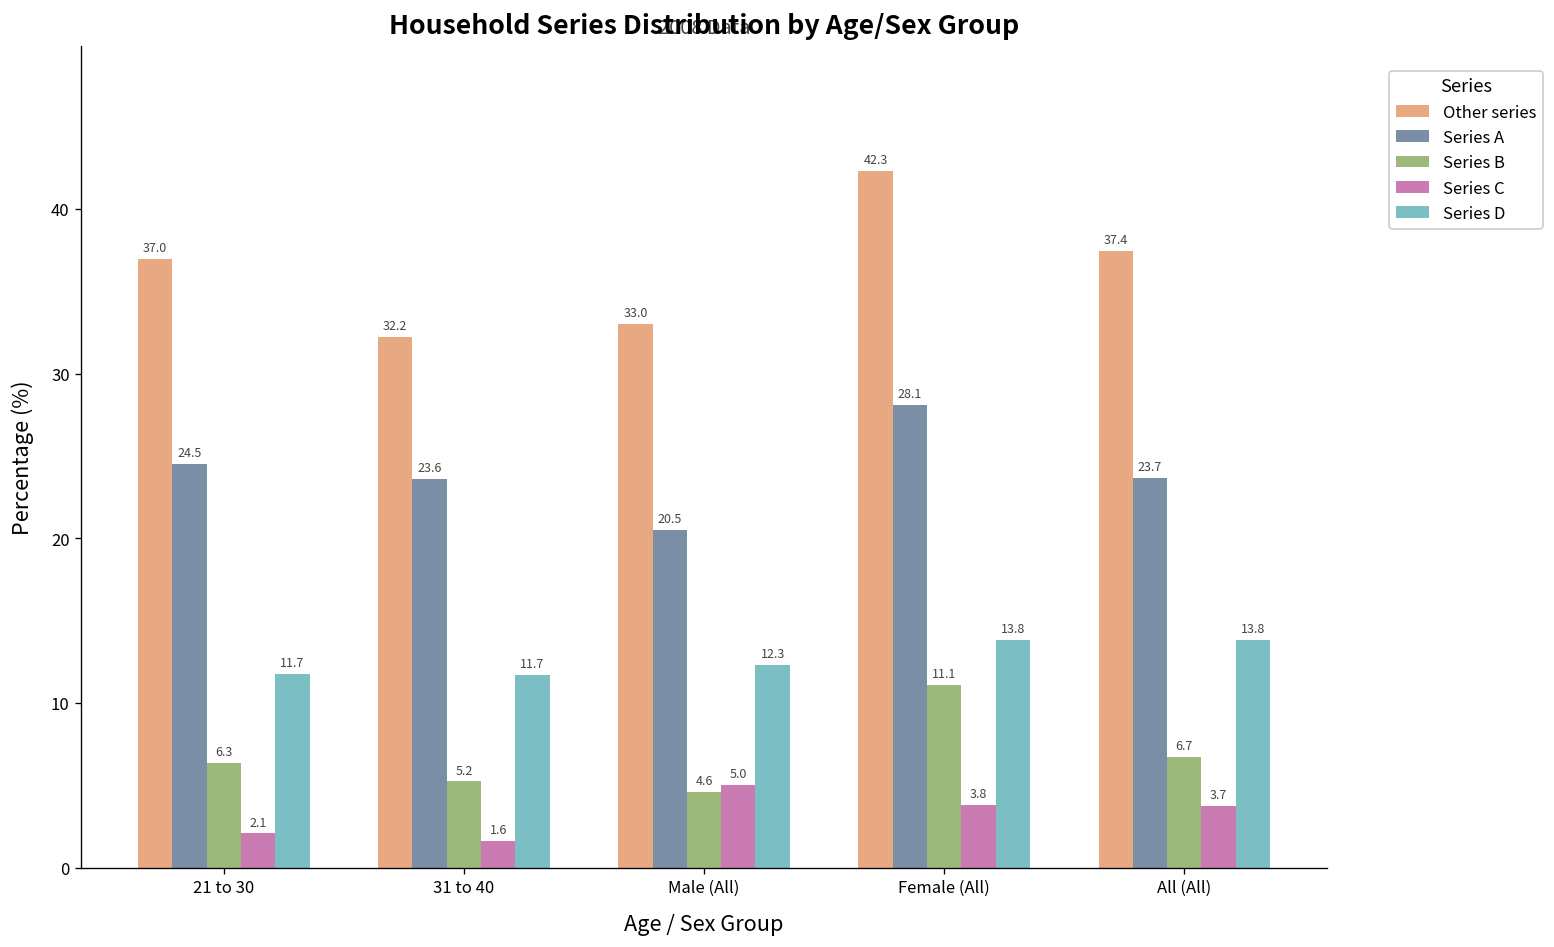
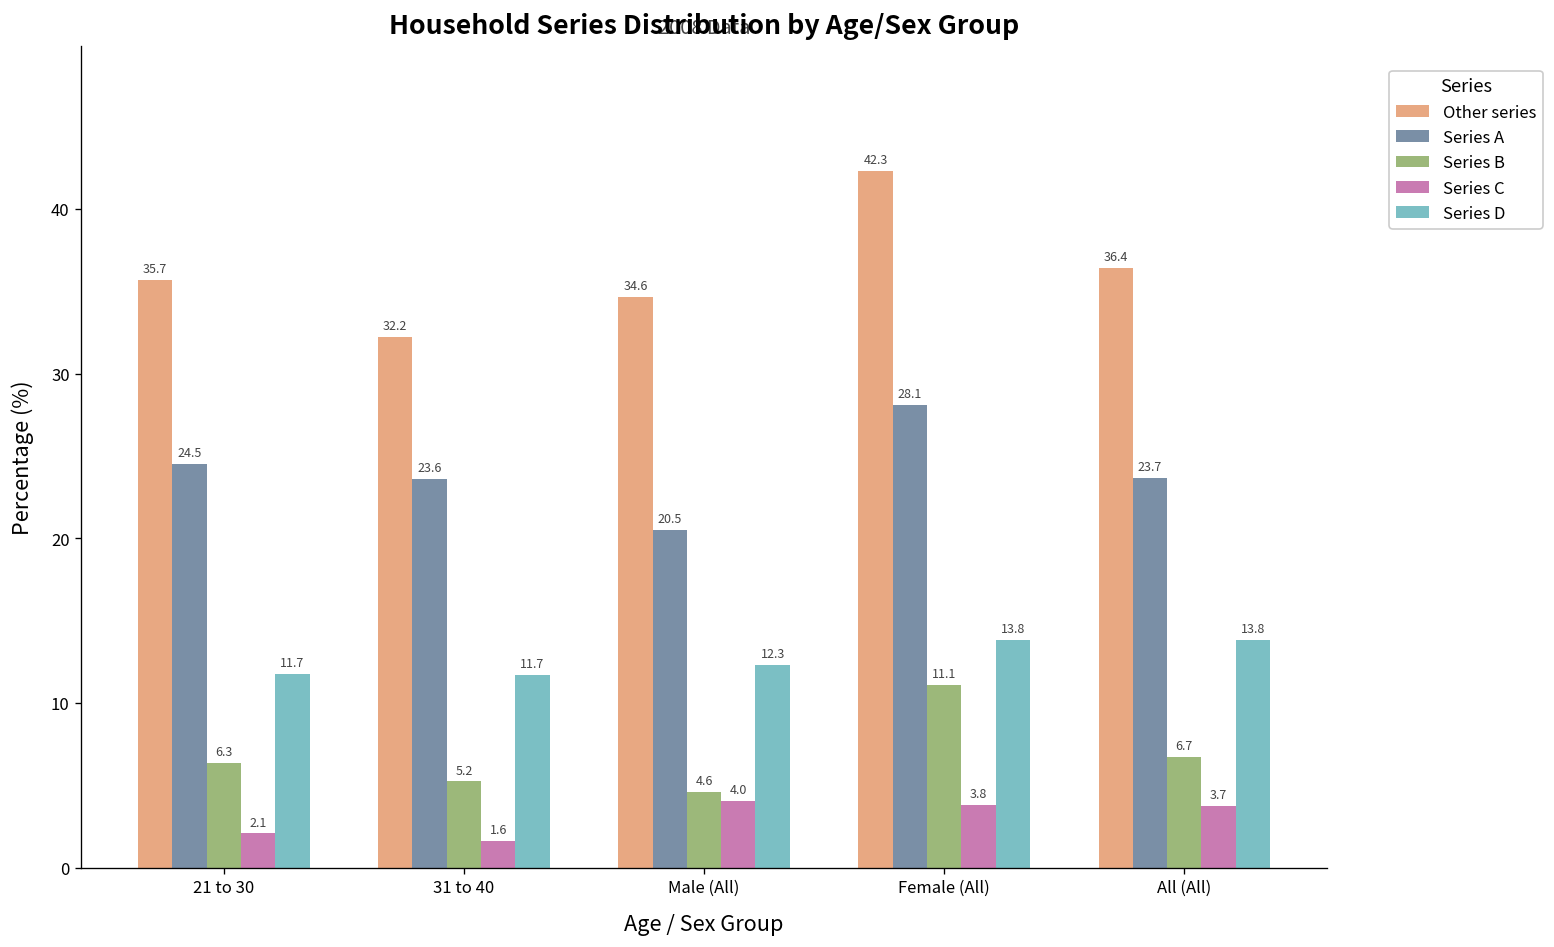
  {
    "Other series": {
-     "21 to 30": 37.0,
+     "21 to 30": 35.7,
      "31 to 40": 32.2,
-     "Male (All)": 33.0,
+     "Male (All)": 34.6,
      "Female (All)": 42.3,
-     "All (All)": 37.4
+     "All (All)": 36.4
    },
    "Series B": {
      "21 to 30": 6.3,
      "31 to 40": 5.2,
      "Male (All)": 4.6,
      "Female (All)": 11.1,
      "All (All)": 6.7
    },
    "Series C": {
      "21 to 30": 2.1,
      "31 to 40": 1.6,
-     "Male (All)": 5.0,
+     "Male (All)": 4.0,
      "Female (All)": 3.8,
      "All (All)": 3.7
    }
  }
